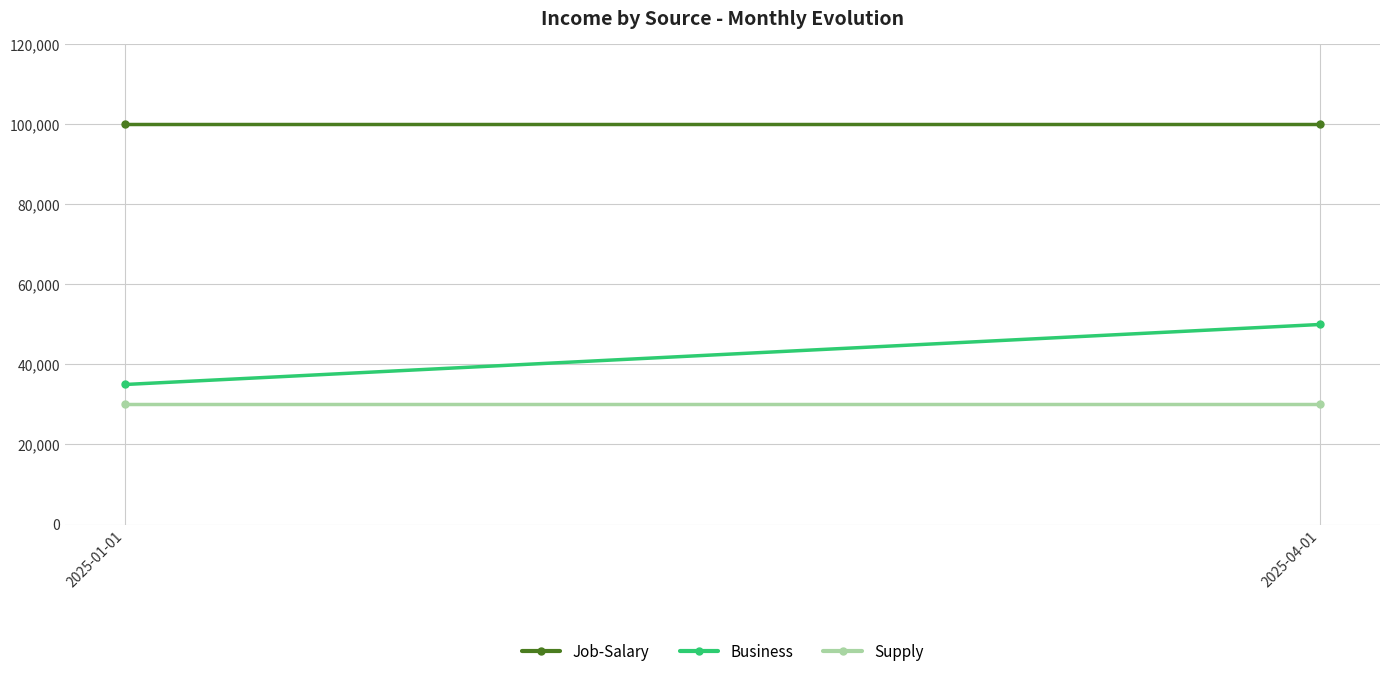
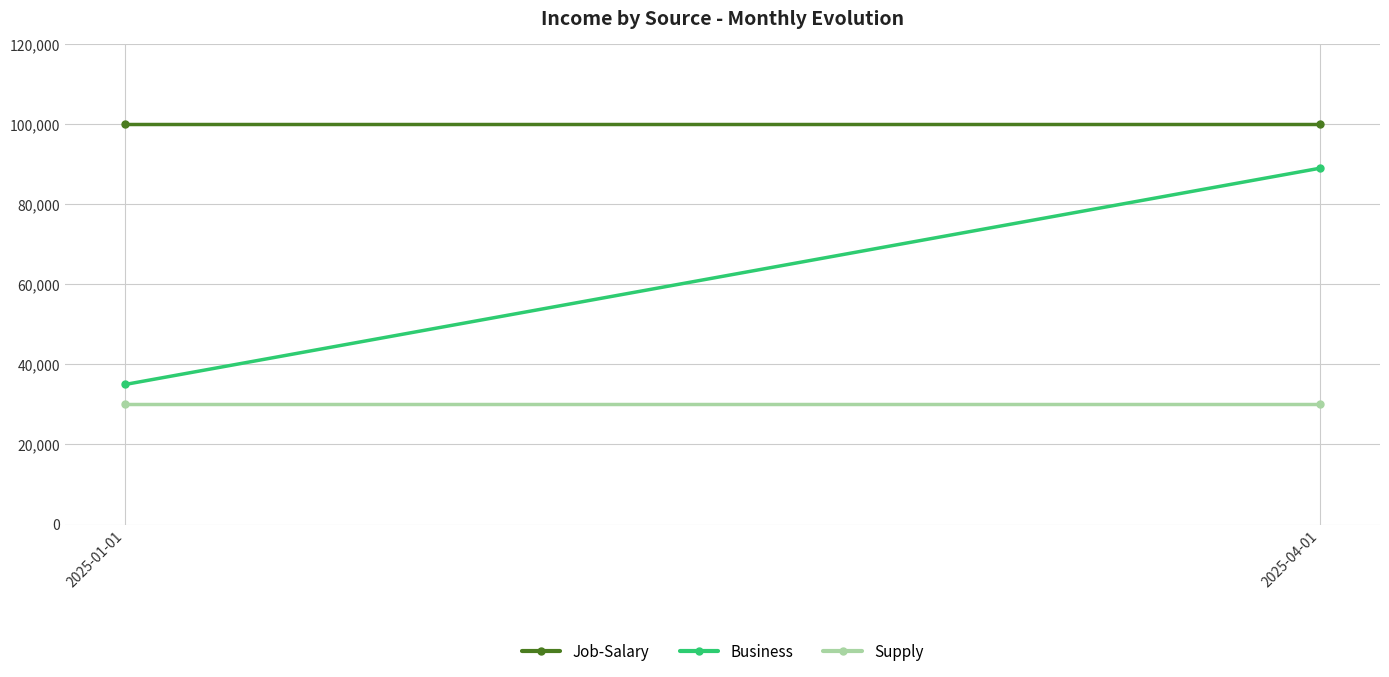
  {
    "Job-Salary": {
      "2025-01-01": "100,000",
      "2025-04-01": "100,000"
    },
    "Business": {
      "2025-01-01": "35,000",
-     "2025-04-01": "50,000"
+     "2025-04-01": "89,000"
    },
    "Supply": {
      "2025-01-01": "30,000",
      "2025-04-01": "30,000"
    }
  }
